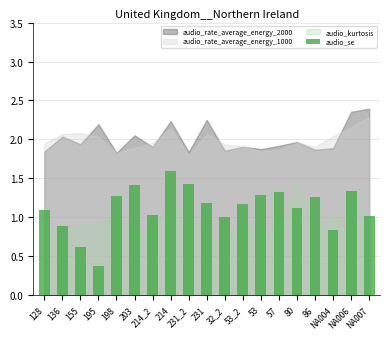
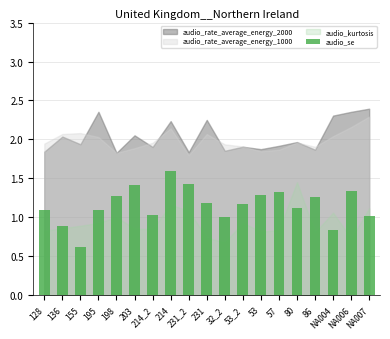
  {
    "audio_se": {
      "128": 1.1,
      "136": 0.9,
      "155": 0.6,
-     "195": 0.4,
+     "195": 1.1,
      "198": 1.3,
      "203": 1.4,
      "214_2": 1.0,
      "214": 1.6,
      "231_2": 1.4,
      "231": 1.2,
      "32_2": 1.0,
      "53_2": 1.2,
      "53": 1.3,
      "57": 1.3,
      "80": 1.1,
      "86": 1.3,
      "NA004": 0.8,
      "NA006": 1.3,
      "NA007": 1.0
    },
    "audio_rate_average_energy_2000": {
      "128": 1.8,
      "136": 2.0,
      "155": 1.9,
-     "195": 2.2,
+     "195": 2.4,
      "203": 2.1,
      "214_2": 1.9,
      "214": 2.2,
      "231_2": 1.8,
      "231": 2.3,
      "32_2": 1.9,
      "57": 1.9,
      "86": 1.9,
-     "NA004": 1.9,
+     "NA004": 2.3,
      "NA006": 2.4,
      "NA007": 2.4
    }
  }
